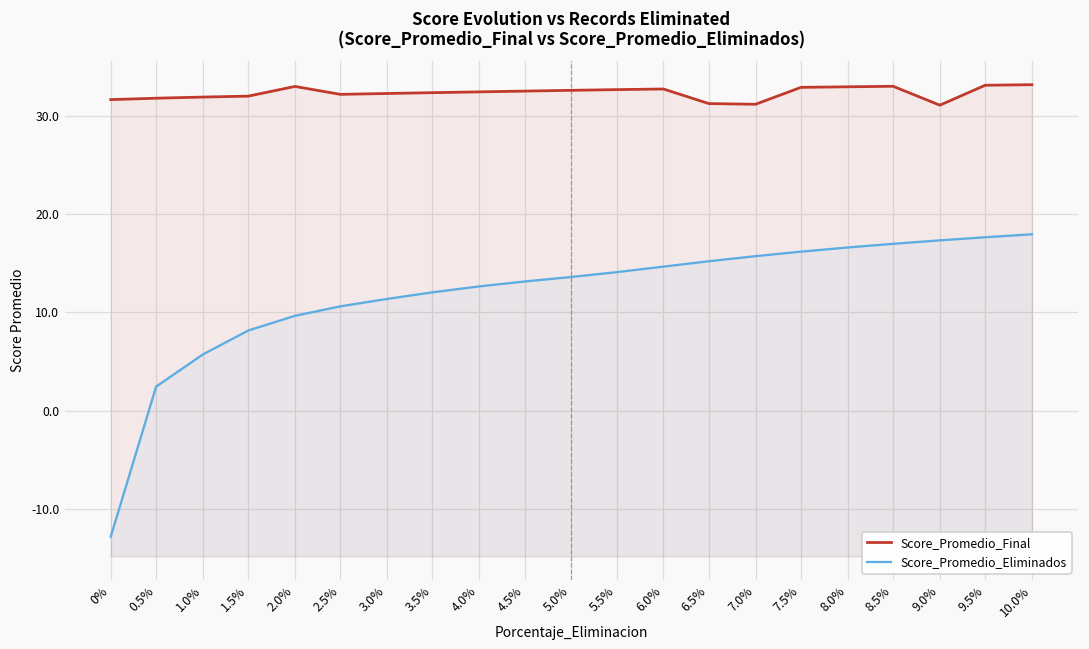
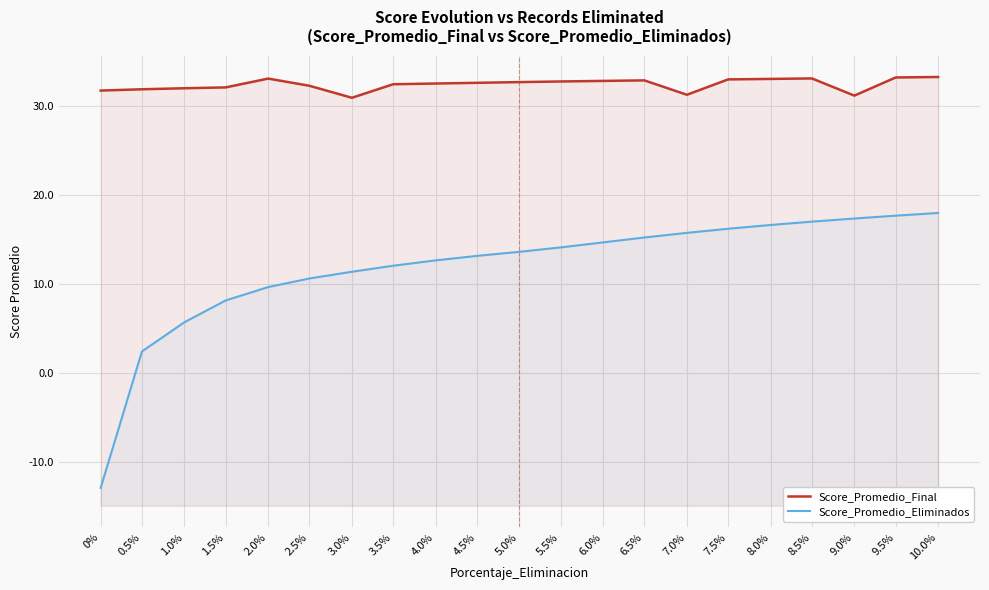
  {
    "Score_Promedio_Final": {
      "0%": 32,
      "0.5%": 32,
      "1.0%": 32,
      "1.5%": 32,
      "2.0%": 33,
      "2.5%": 32,
-     "3.0%": 32,
+     "3.0%": 31,
      "3.5%": 32,
      "4.0%": 32,
      "4.5%": 33,
      "5.0%": 33,
      "5.5%": 33,
      "6.0%": 33,
-     "6.5%": 31,
+     "6.5%": 33,
      "7.0%": 31,
      "7.5%": 33,
      "8.0%": 33,
      "8.5%": 33,
      "9.0%": 31,
      "9.5%": 33,
      "10.0%": 33
    },
    "Score_Promedio_Eliminados": {
      "0%": -13,
      "0.5%": 2,
      "1.0%": 6,
      "1.5%": 8,
      "2.0%": 10,
      "2.5%": 11,
      "3.0%": 11,
      "3.5%": 12,
      "4.0%": 13,
      "4.5%": 13,
      "5.0%": 14,
      "5.5%": 14,
      "6.0%": 15,
      "6.5%": 15,
      "7.0%": 16,
      "7.5%": 16,
      "8.0%": 17,
      "8.5%": 17,
      "9.0%": 17,
      "9.5%": 18,
      "10.0%": 18
    }
  }
